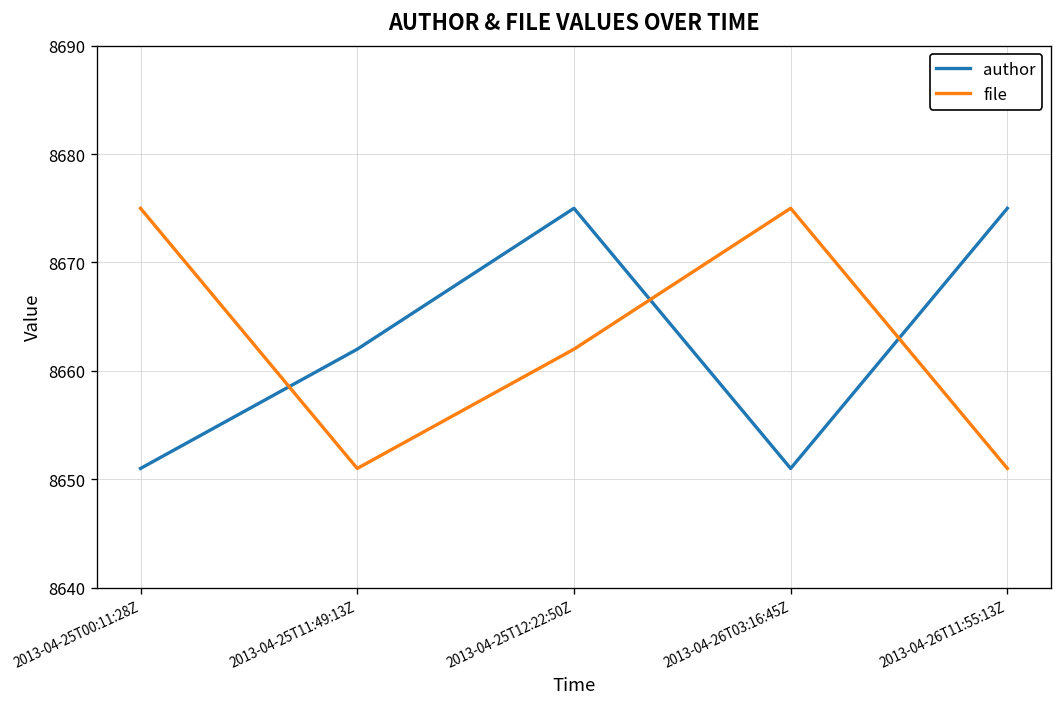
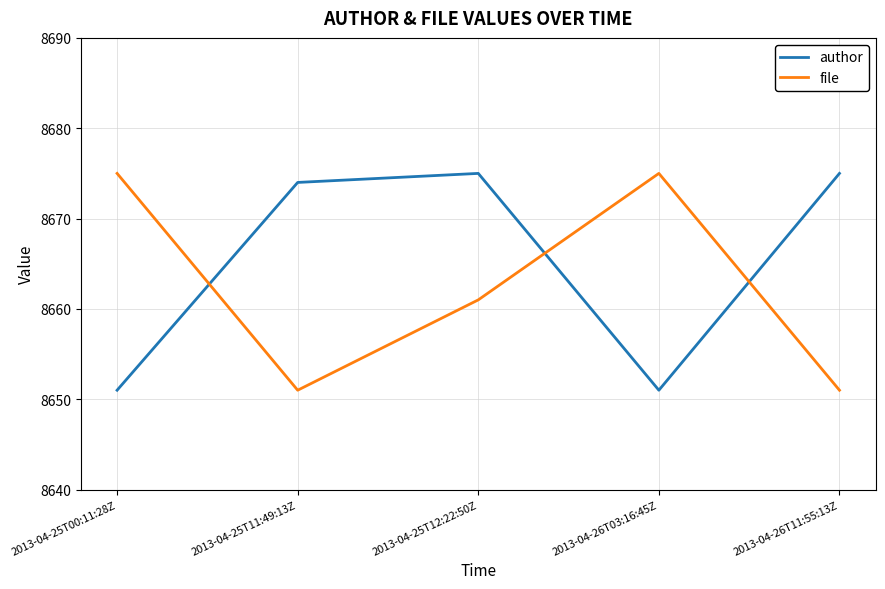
  {
    "author": {
      "2013-04-25T00:11:28Z": 8651,
-     "2013-04-25T11:49:13Z": 8662,
+     "2013-04-25T11:49:13Z": 8674,
      "2013-04-25T12:22:50Z": 8675,
      "2013-04-26T03:16:45Z": 8651,
      "2013-04-26T11:55:13Z": 8675
    },
    "file": {
      "2013-04-25T00:11:28Z": 8675,
      "2013-04-25T11:49:13Z": 8651,
-     "2013-04-25T12:22:50Z": 8662,
+     "2013-04-25T12:22:50Z": 8661,
      "2013-04-26T03:16:45Z": 8675,
      "2013-04-26T11:55:13Z": 8651
    }
  }
